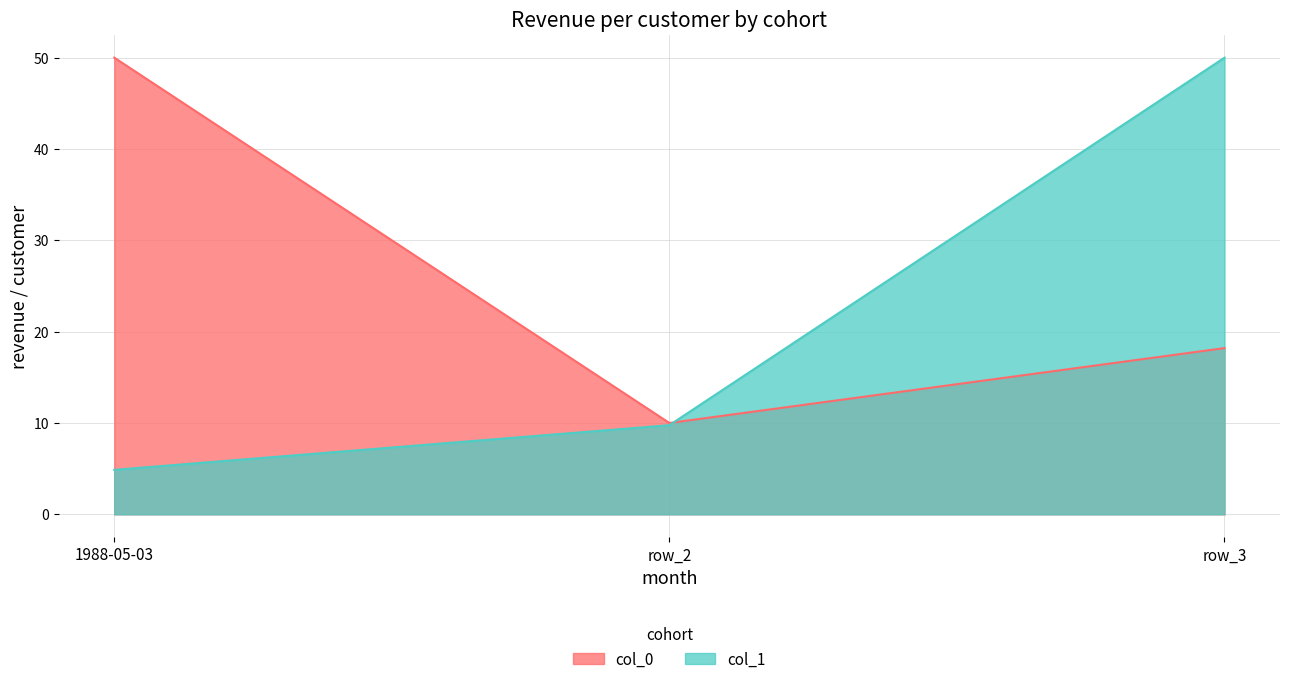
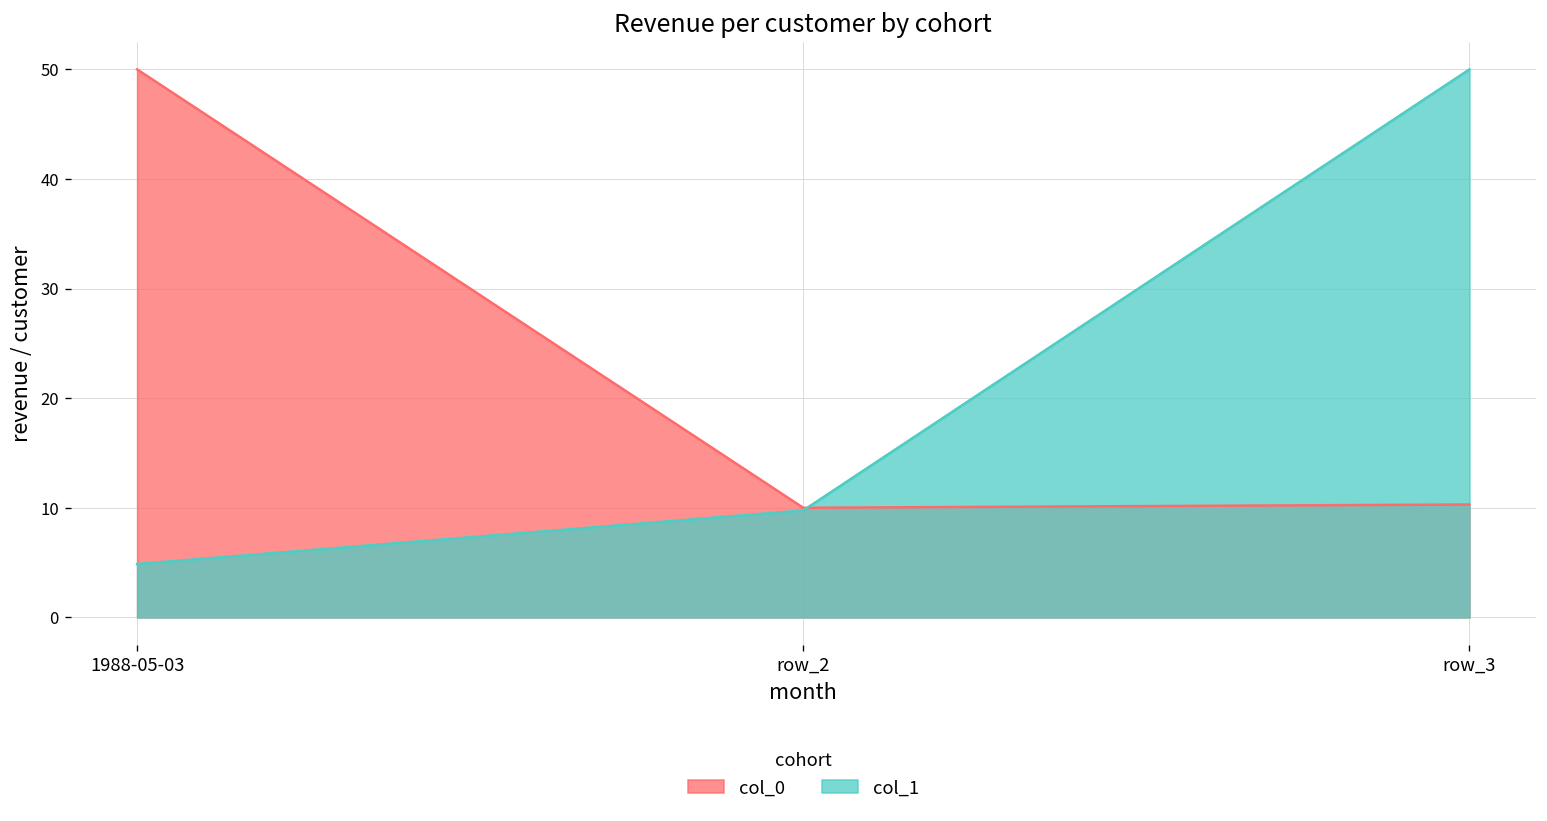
  {
    "col_0": {
      "1988-05-03": 50,
-     "row_3": 18
+     "row_3": 10
    },
    "col_1": {
      "1988-05-03": 5,
      "row_3": 50
    }
  }
